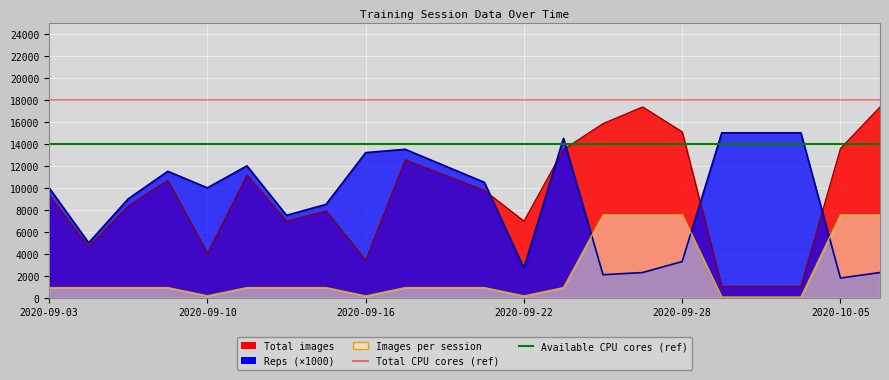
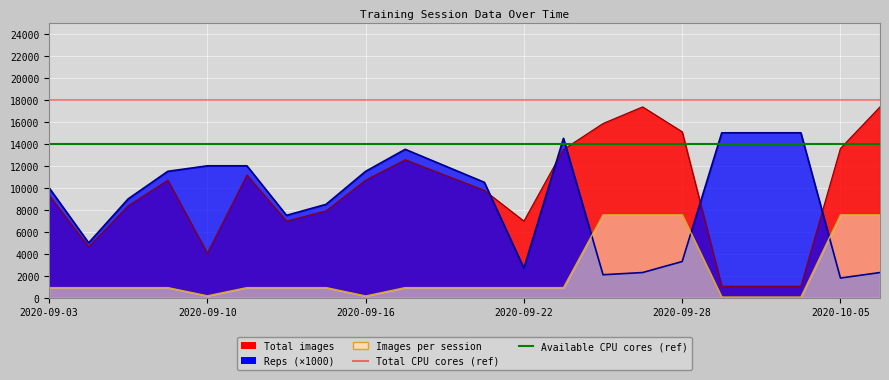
  {
    "Total images": {
      "2020-09-03": 9300,
      "2020-09-10": 4100,
-     "2020-09-16": 3400,
+     "2020-09-16": 10700,
      "2020-09-22": 7000,
      "2020-09-28": 15100,
      "2020-10-05": 13600
    },
    "Reps (×1000)": {
      "2020-09-03": 10000,
-     "2020-09-10": 10000,
-     "2020-09-16": 13200,
+     "2020-09-10": 12000,
+     "2020-09-16": 11500,
      "2020-09-22": 2700,
      "2020-09-28": 3300,
      "2020-10-05": 1800
    },
    "Images per session": {
      "2020-09-03": 900,
      "2020-09-10": 200,
      "2020-09-16": 200,
-     "2020-09-22": 200,
+     "2020-09-22": 900,
      "2020-09-28": 7500,
      "2020-10-05": 7500
    }
  }
